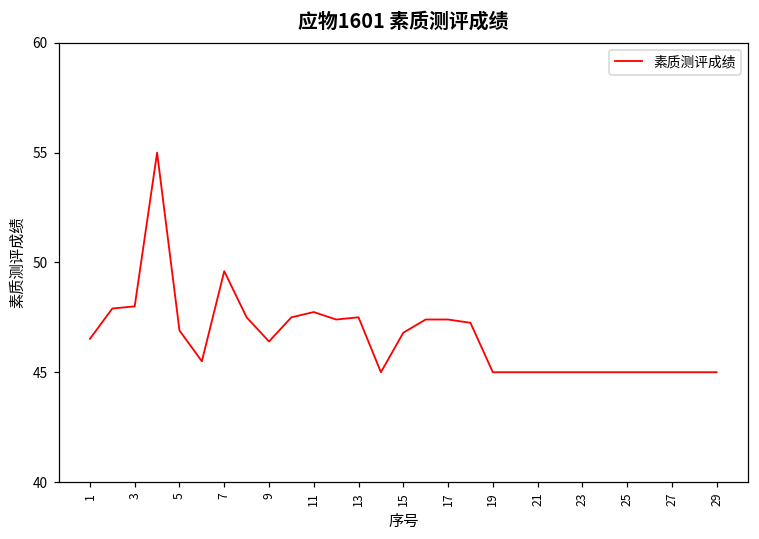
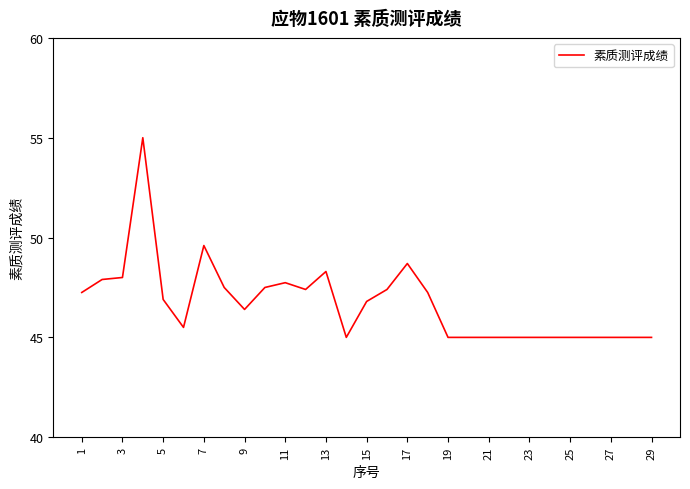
  {
-   "1": 46.5,
+   "1": 47.3,
    "3": 48.0,
    "5": 46.9,
    "7": 49.6,
    "9": 46.4,
    "11": 47.7,
-   "13": 47.5,
+   "13": 48.3,
    "15": 46.8,
-   "17": 47.4,
+   "17": 48.7,
    "19": 45.0,
    "21": 45.0,
    "23": 45.0,
    "25": 45.0,
    "27": 45.0,
    "29": 45.0
  }
